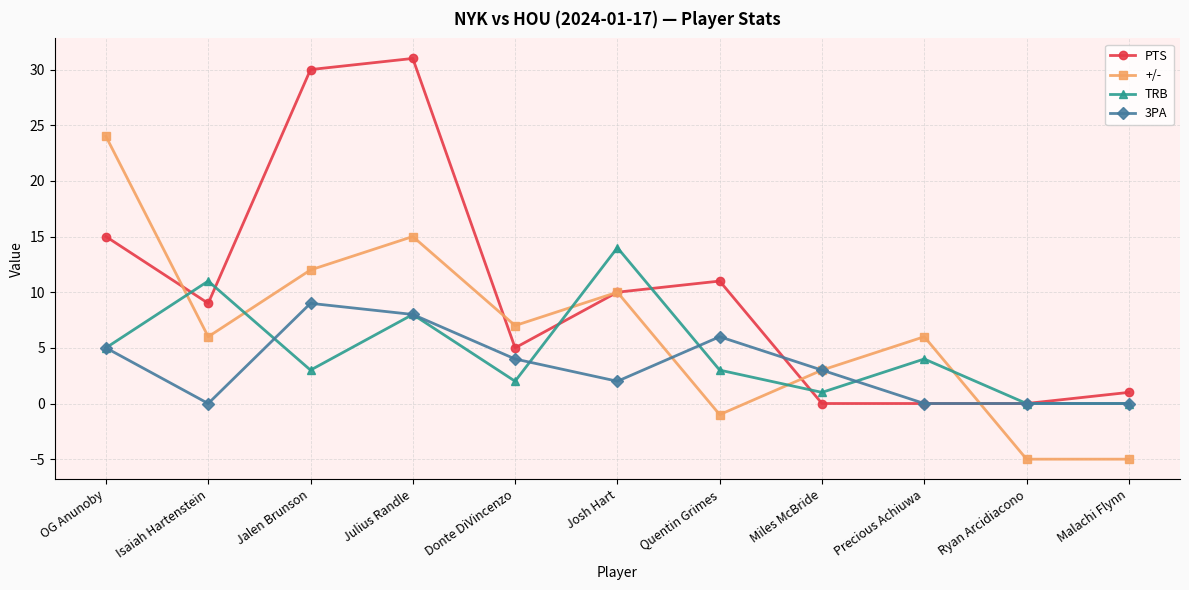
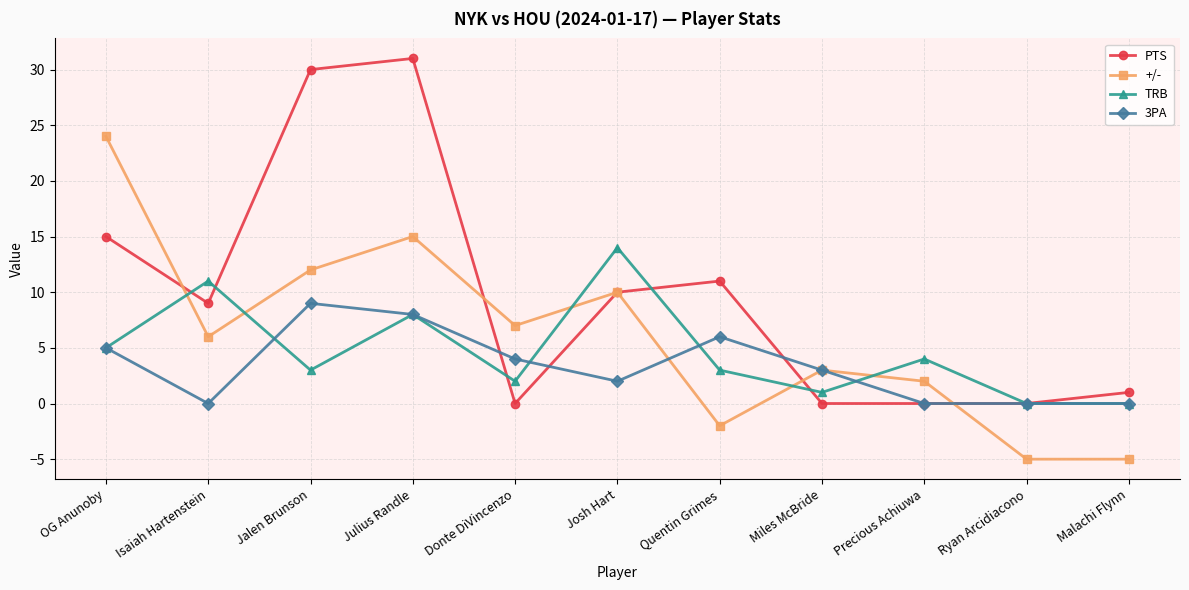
  {
    "PTS": {
      "OG Anunoby": 15,
      "Isaiah Hartenstein": 9,
      "Jalen Brunson": 30,
      "Julius Randle": 31,
-     "Donte DiVincenzo": 5,
+     "Donte DiVincenzo": 0,
      "Quentin Grimes": 11,
      "Miles McBride": 0,
      "Malachi Flynn": 1
    },
    "+/-": {
      "OG Anunoby": 24,
      "Isaiah Hartenstein": 6,
      "Jalen Brunson": 12,
      "Julius Randle": 15,
      "Donte DiVincenzo": 7,
-     "Quentin Grimes": -1,
-     "Precious Achiuwa": 6,
+     "Quentin Grimes": -2,
+     "Precious Achiuwa": 2,
      "Ryan Arcidiacono": -5,
      "Malachi Flynn": -5
    }
  }
